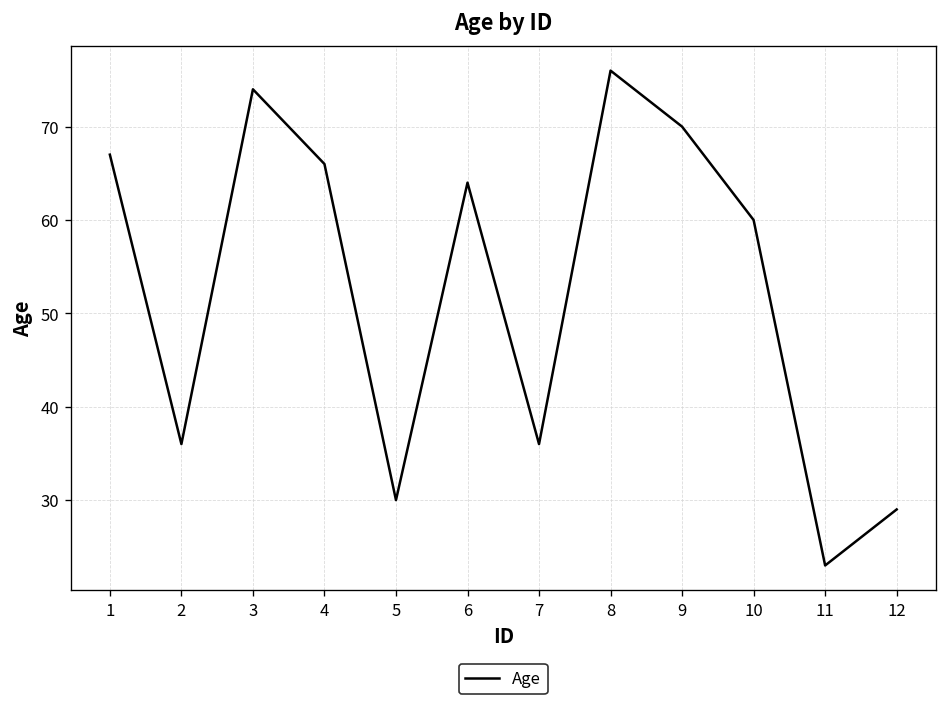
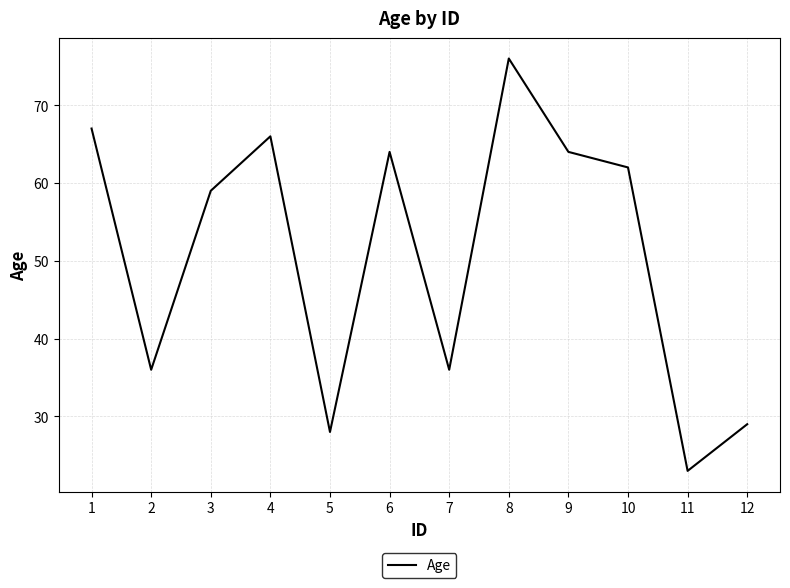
  {
    "1": 67,
    "2": 36,
-   "3": 74,
+   "3": 59,
    "4": 66,
-   "5": 30,
+   "5": 28,
    "6": 64,
    "7": 36,
    "8": 76,
-   "9": 70,
-   "10": 60,
+   "9": 64,
+   "10": 62,
    "11": 23,
    "12": 29
  }
